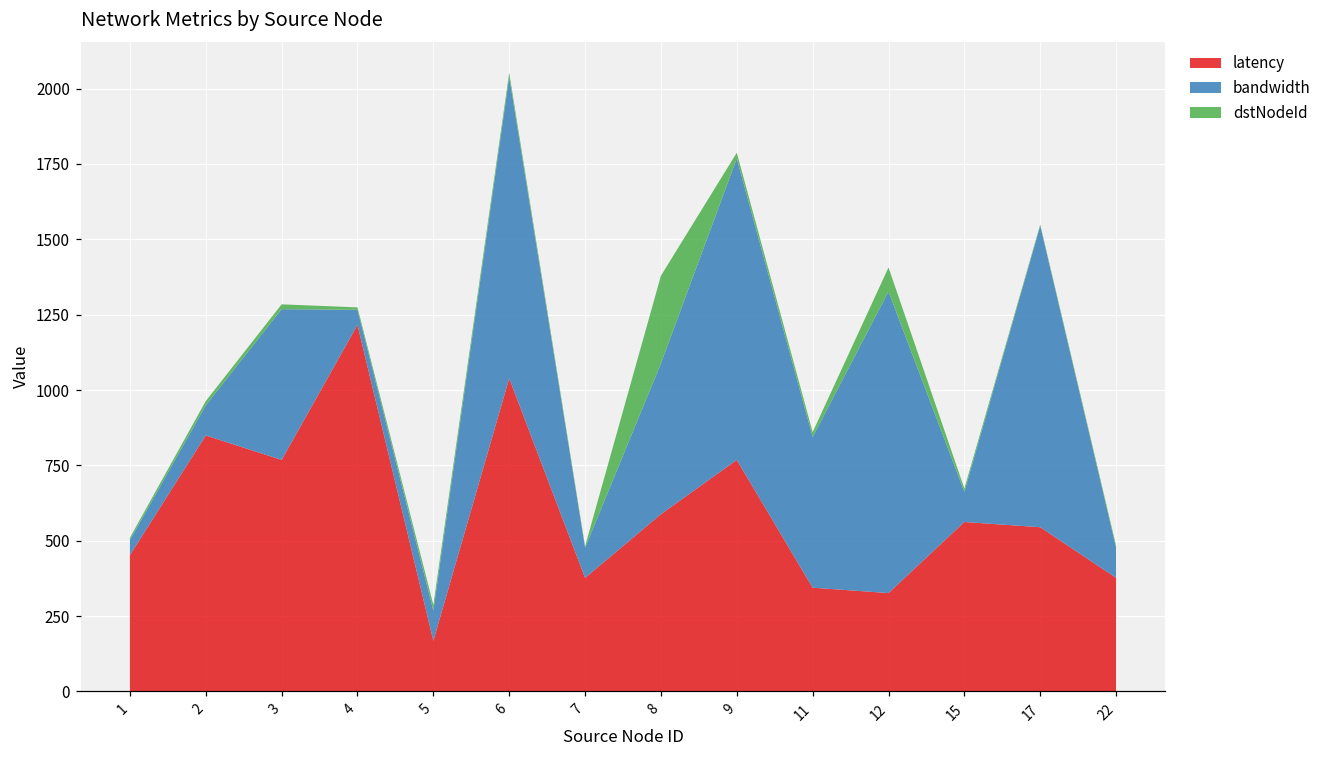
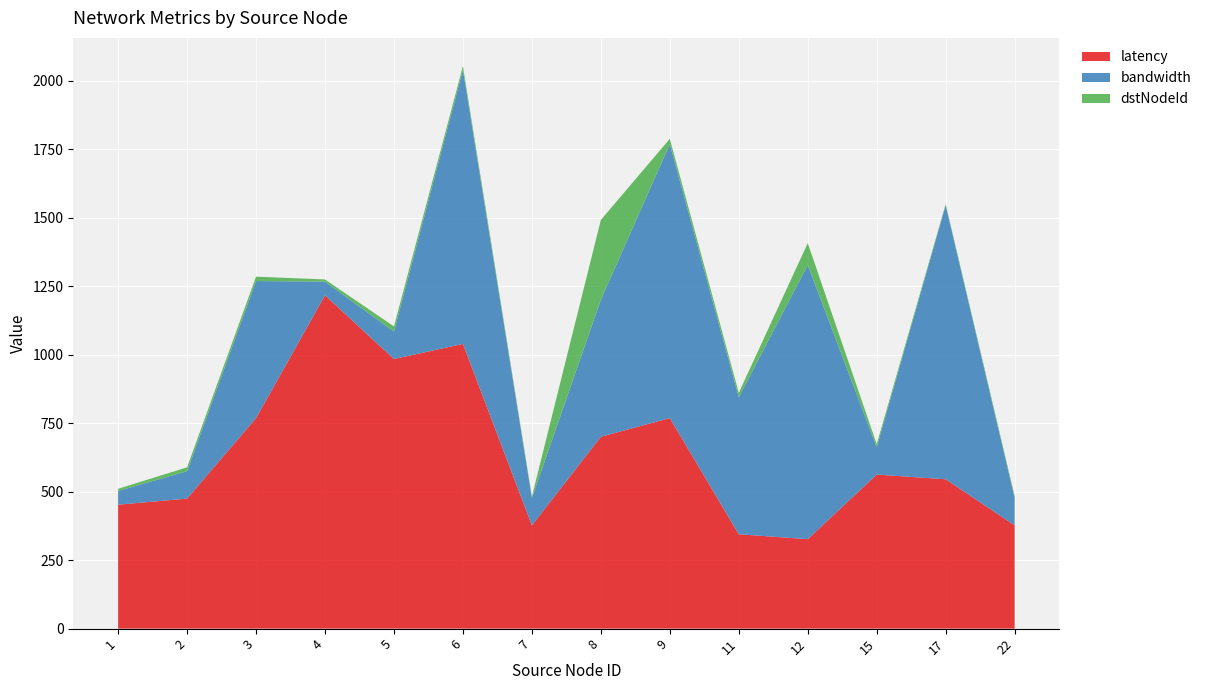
  {
    "latency": {
      "1": 450,
-     "2": 850,
+     "2": 470,
      "3": 770,
      "4": 1220,
-     "5": 170,
+     "5": 980,
      "6": 1040,
      "7": 380,
-     "8": 590,
+     "8": 700,
      "9": 770,
      "11": 340,
      "12": 330,
      "15": 560,
      "17": 540,
      "22": 380
    },
    "bandwidth": {
      "2": 100,
      "3": 500,
      "5": 100,
      "6": 1000,
      "8": 500,
      "9": 1000,
      "11": 500,
      "12": 1000,
      "15": 100
    },
    "dstNodeId": {
      "2": 10,
      "3": 20,
      "5": 20,
      "6": 10,
      "8": 290,
      "9": 20,
      "11": 20,
      "12": 80,
      "15": 10
    }
  }
